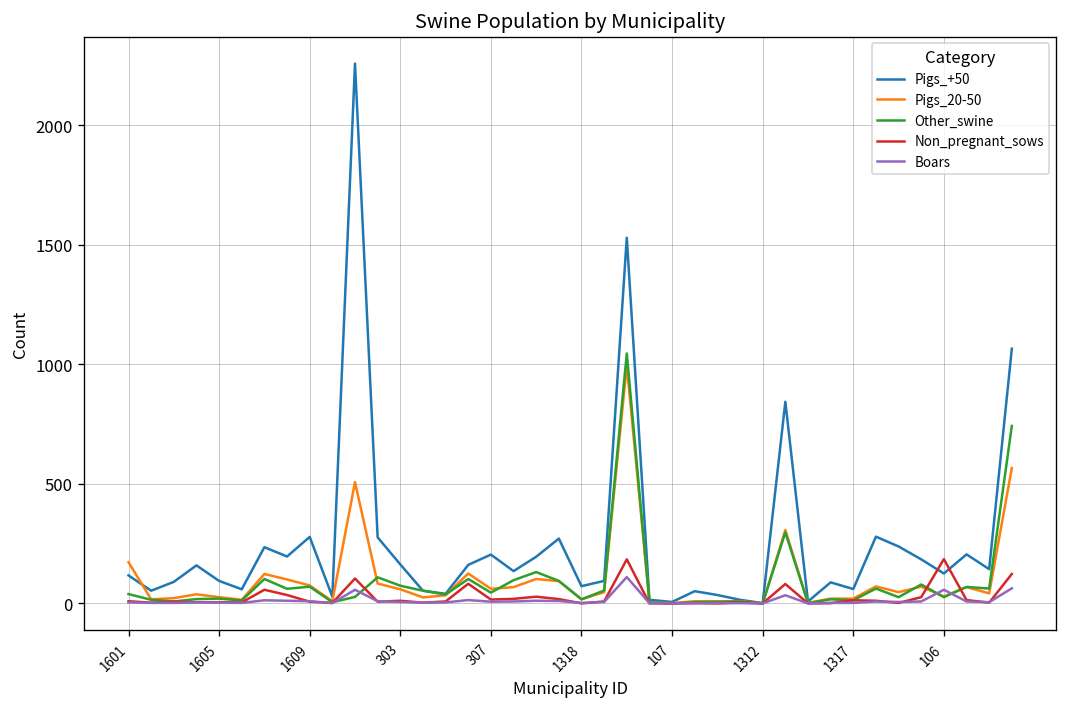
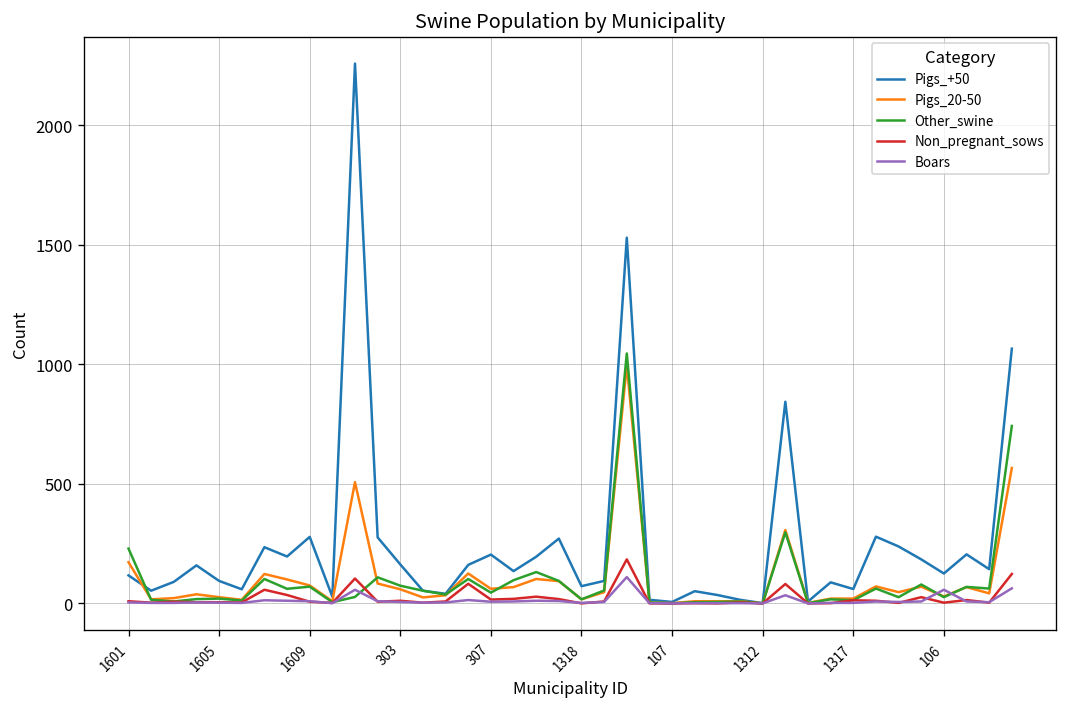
  {
    "Pigs_+50": {
      "1601": 120,
      "1605": 90,
      "1609": 280,
      "303": 160,
      "307": 200,
      "1318": 70,
      "1317": 60,
      "106": 130
    },
    "Pigs_20-50": {
      "1601": 170,
      "303": 60,
      "307": 60
    },
    "Other_swine": {
-     "1601": 40,
+     "1601": 230,
      "303": 70,
      "307": 50
    },
    "Non_pregnant_sows": {
-     "106": 190
+     "106": 0
    },
    "Boars": {
      "106": 60
    }
  }
